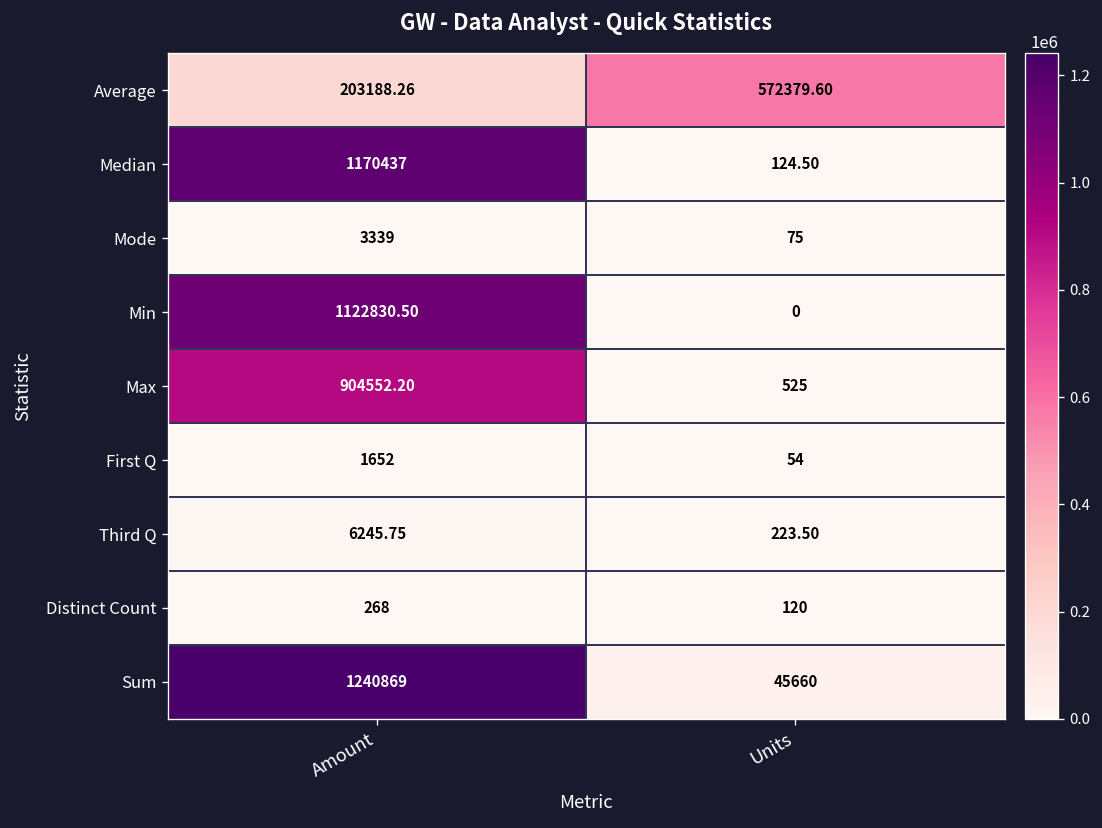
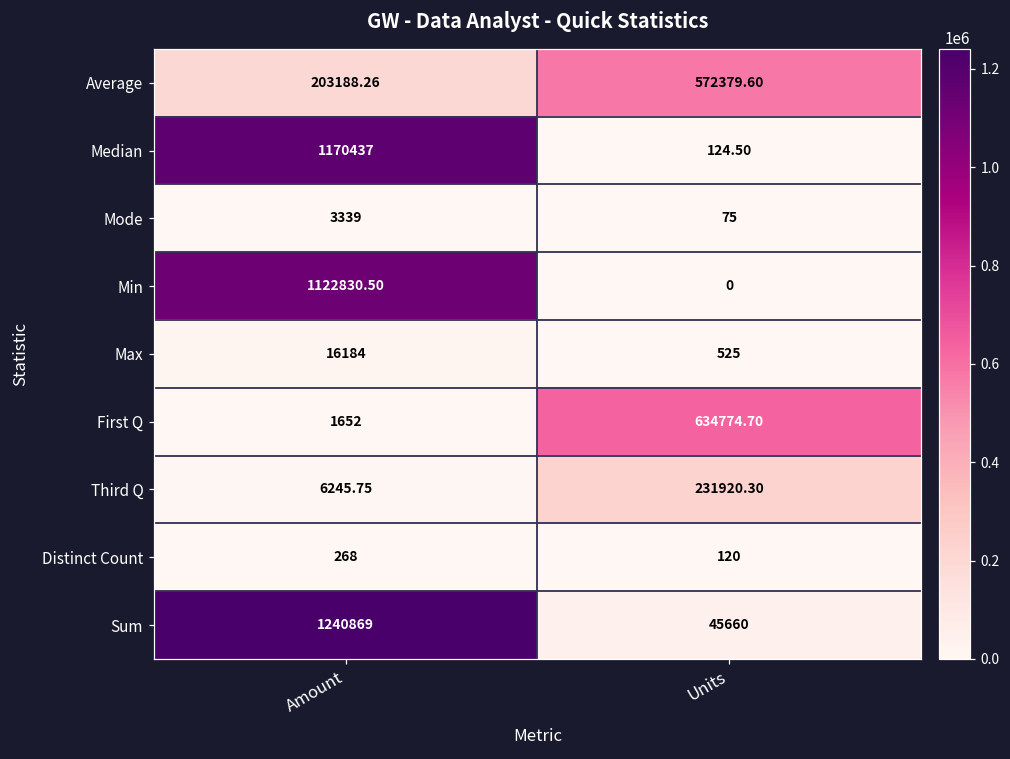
  {
    "Average": {
      "Amount": 203188.26,
      "Units": 572379.60
    },
    "Median": {
      "Amount": 1170437,
      "Units": 124.50
    },
    "Mode": {
      "Amount": 3339,
      "Units": 75
    },
    "Min": {
      "Amount": 1122830.50,
      "Units": 0
    },
    "Max": {
-     "Amount": 904552.20,
+     "Amount": 16184,
      "Units": 525
    },
    "First Q": {
      "Amount": 1652,
-     "Units": 54
+     "Units": 634774.70
    },
    "Third Q": {
      "Amount": 6245.75,
-     "Units": 223.50
+     "Units": 231920.30
    },
    "Distinct Count": {
      "Amount": 268,
      "Units": 120
    },
    "Sum": {
      "Amount": 1240869,
      "Units": 45660
    }
  }
